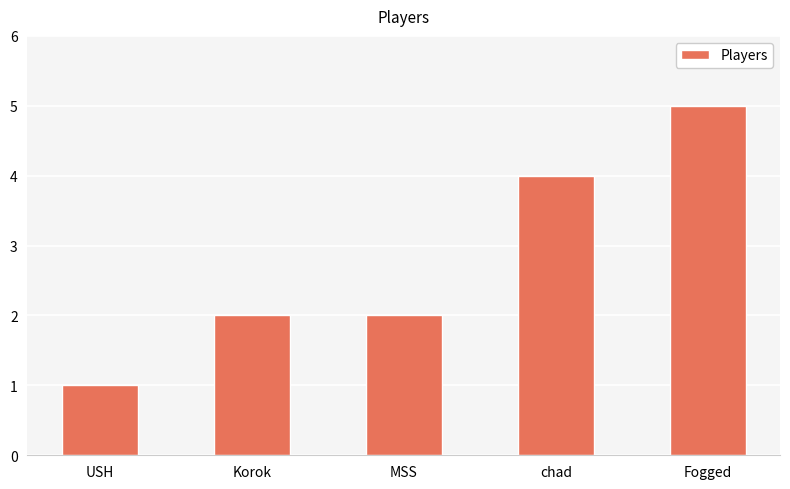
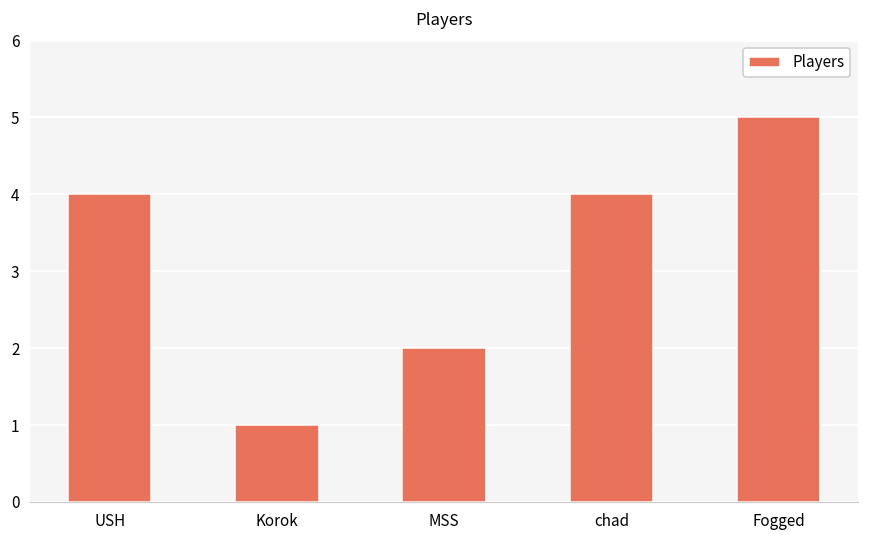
  {
-   "USH": 1,
-   "Korok": 2,
+   "USH": 4,
+   "Korok": 1,
    "MSS": 2,
    "chad": 4,
    "Fogged": 5
  }
